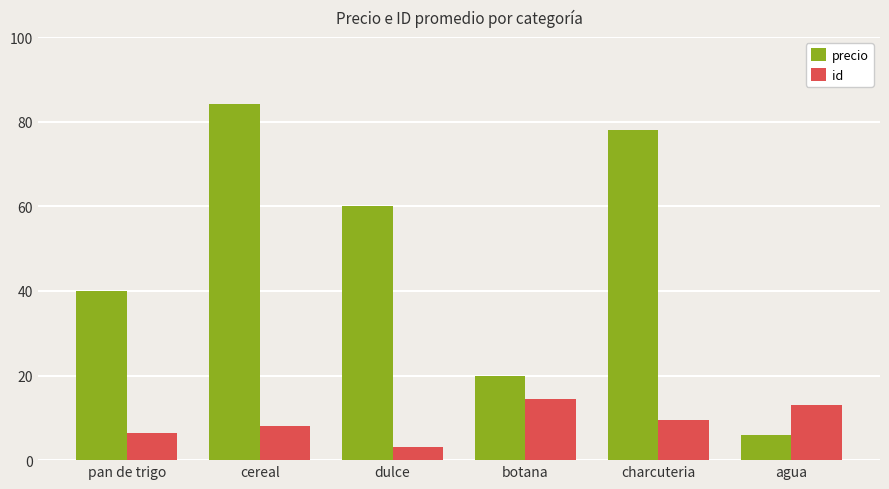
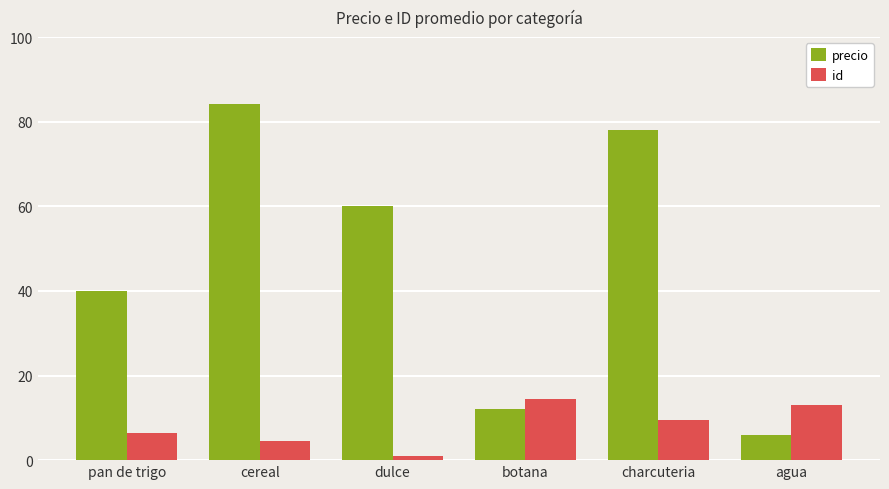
  {
    "precio": {
      "pan de trigo": 40,
      "cereal": 84,
      "dulce": 60,
-     "botana": 20,
+     "botana": 12,
      "charcuteria": 78,
      "agua": 6
    },
    "id": {
      "pan de trigo": 7,
-     "cereal": 8,
-     "dulce": 3,
+     "cereal": 5,
+     "dulce": 1,
      "botana": 14,
      "charcuteria": 10,
      "agua": 13
    }
  }
